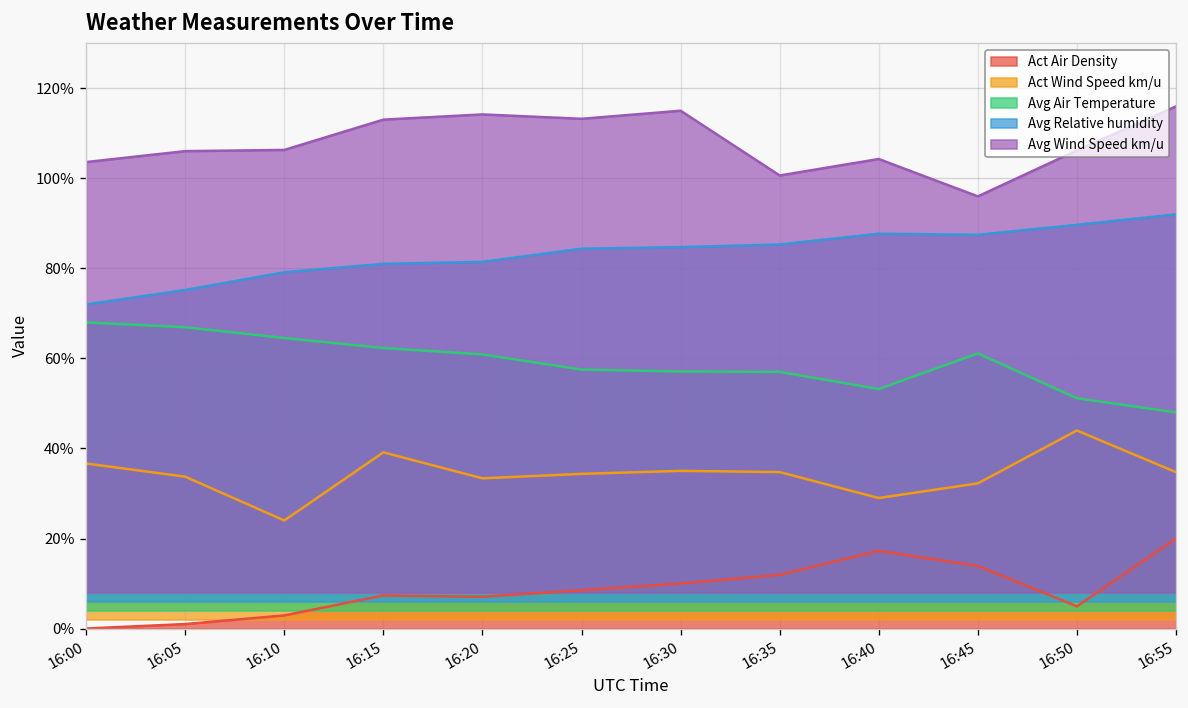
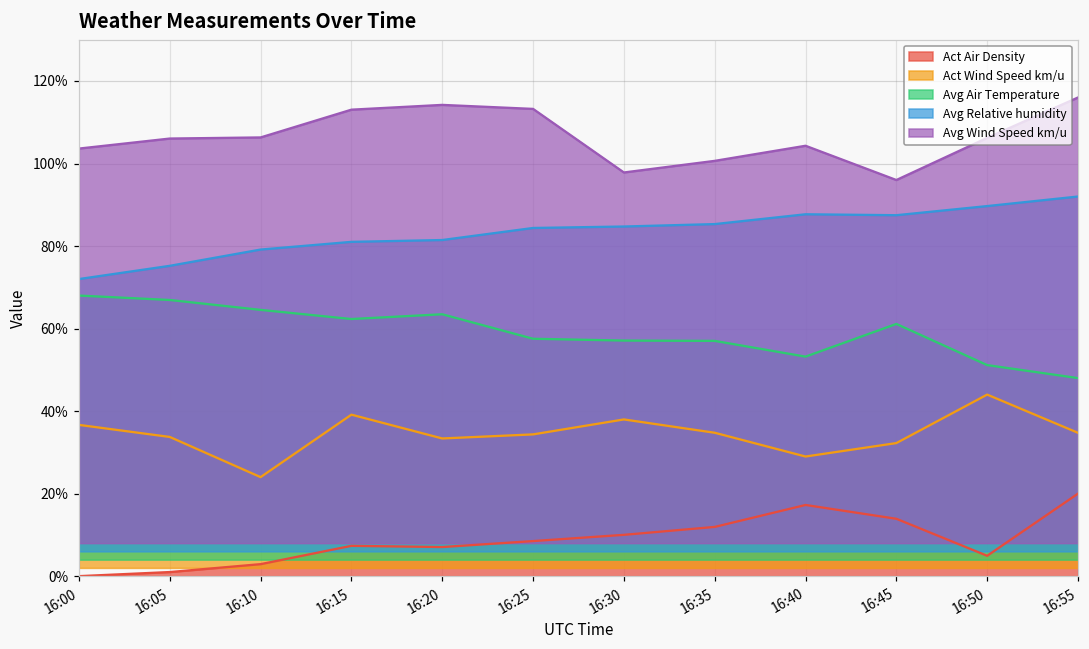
  {
    "Act Air Density": {
      "16:00": "0%",
      "16:05": "1%",
      "16:10": "3%",
      "16:15": "7%",
      "16:20": "7%",
      "16:25": "9%",
      "16:30": "10%",
      "16:35": "12%",
      "16:40": "17%",
      "16:45": "14%",
      "16:50": "5%",
      "16:55": "20%"
    },
    "Act Wind Speed km/u": {
      "16:00": "37%",
      "16:05": "34%",
      "16:10": "24%",
      "16:15": "39%",
      "16:20": "33%",
      "16:25": "34%",
-     "16:30": "35%",
+     "16:30": "38%",
      "16:35": "35%",
      "16:40": "29%",
      "16:45": "32%",
      "16:50": "44%",
      "16:55": "35%"
    },
    "Avg Air Temperature": {
      "16:00": "68%",
      "16:05": "67%",
      "16:10": "65%",
      "16:15": "62%",
-     "16:20": "61%",
+     "16:20": "63%",
      "16:25": "58%",
      "16:30": "57%",
      "16:35": "57%",
      "16:40": "53%",
      "16:45": "61%",
      "16:50": "51%",
      "16:55": "48%"
    },
    "Avg Relative humidity": {
      "16:00": "72%",
      "16:05": "75%",
      "16:10": "79%",
      "16:15": "81%",
      "16:20": "81%",
      "16:25": "84%",
      "16:30": "85%",
      "16:35": "85%",
      "16:40": "88%",
      "16:45": "87%",
      "16:50": "90%",
      "16:55": "92%"
    },
    "Avg Wind Speed km/u": {
      "16:00": "104%",
      "16:05": "106%",
      "16:10": "106%",
      "16:15": "113%",
      "16:20": "114%",
      "16:25": "113%",
-     "16:30": "115%",
+     "16:30": "98%",
      "16:35": "101%",
      "16:40": "104%",
      "16:45": "96%",
      "16:50": "106%",
      "16:55": "116%"
    }
  }
